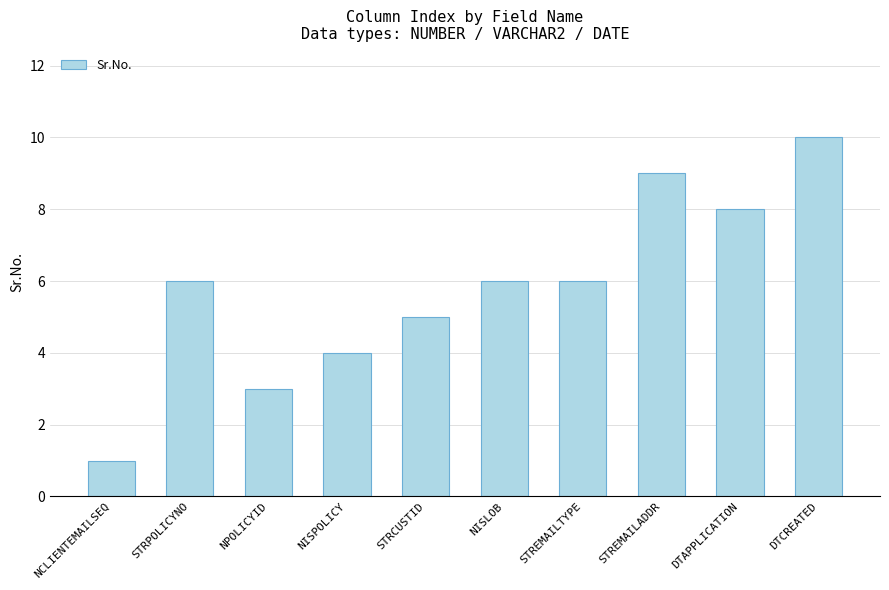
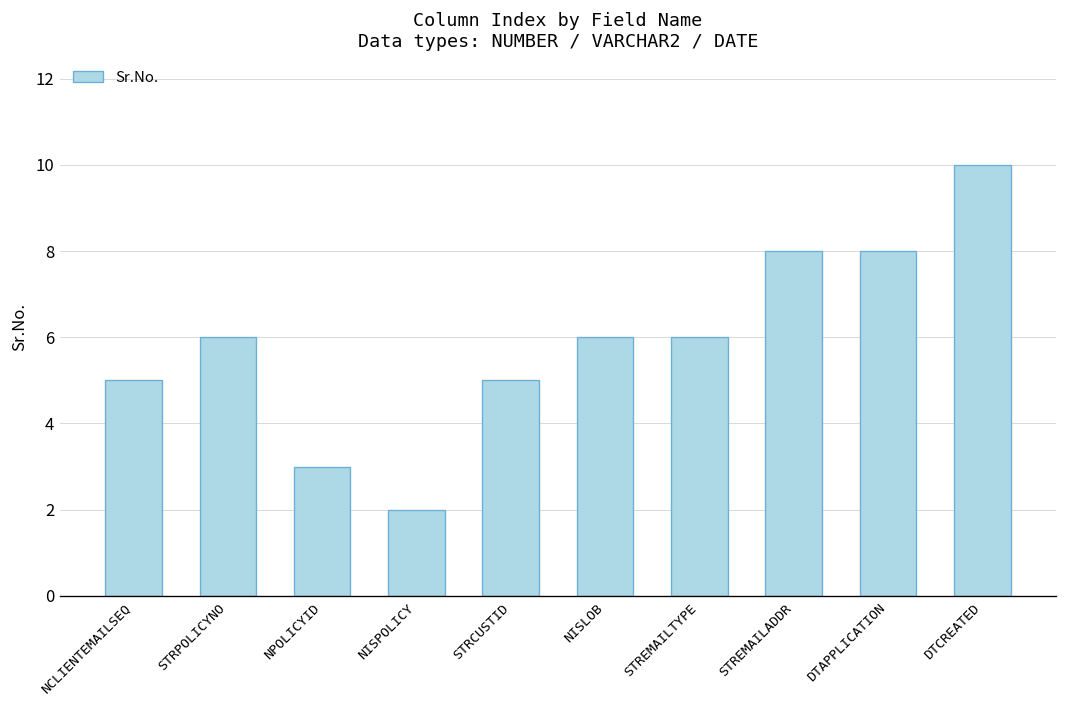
  {
-   "NCLIENTEMAILSEQ": 1,
+   "NCLIENTEMAILSEQ": 5,
    "STRPOLICYNO": 6,
    "NPOLICYID": 3,
-   "NISPOLICY": 4,
+   "NISPOLICY": 2,
    "STRCUSTID": 5,
    "NISLOB": 6,
    "STREMAILTYPE": 6,
-   "STREMAILADDR": 9,
+   "STREMAILADDR": 8,
    "DTAPPLICATION": 8,
    "DTCREATED": 10
  }
